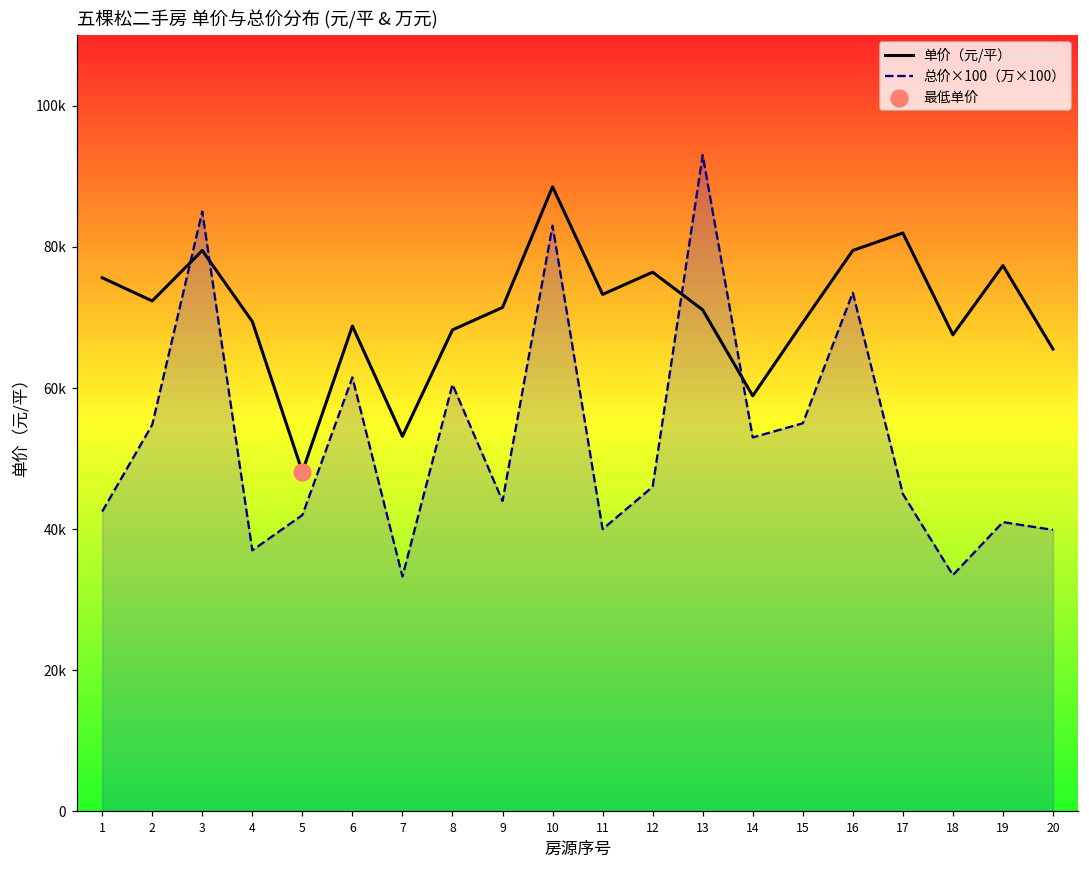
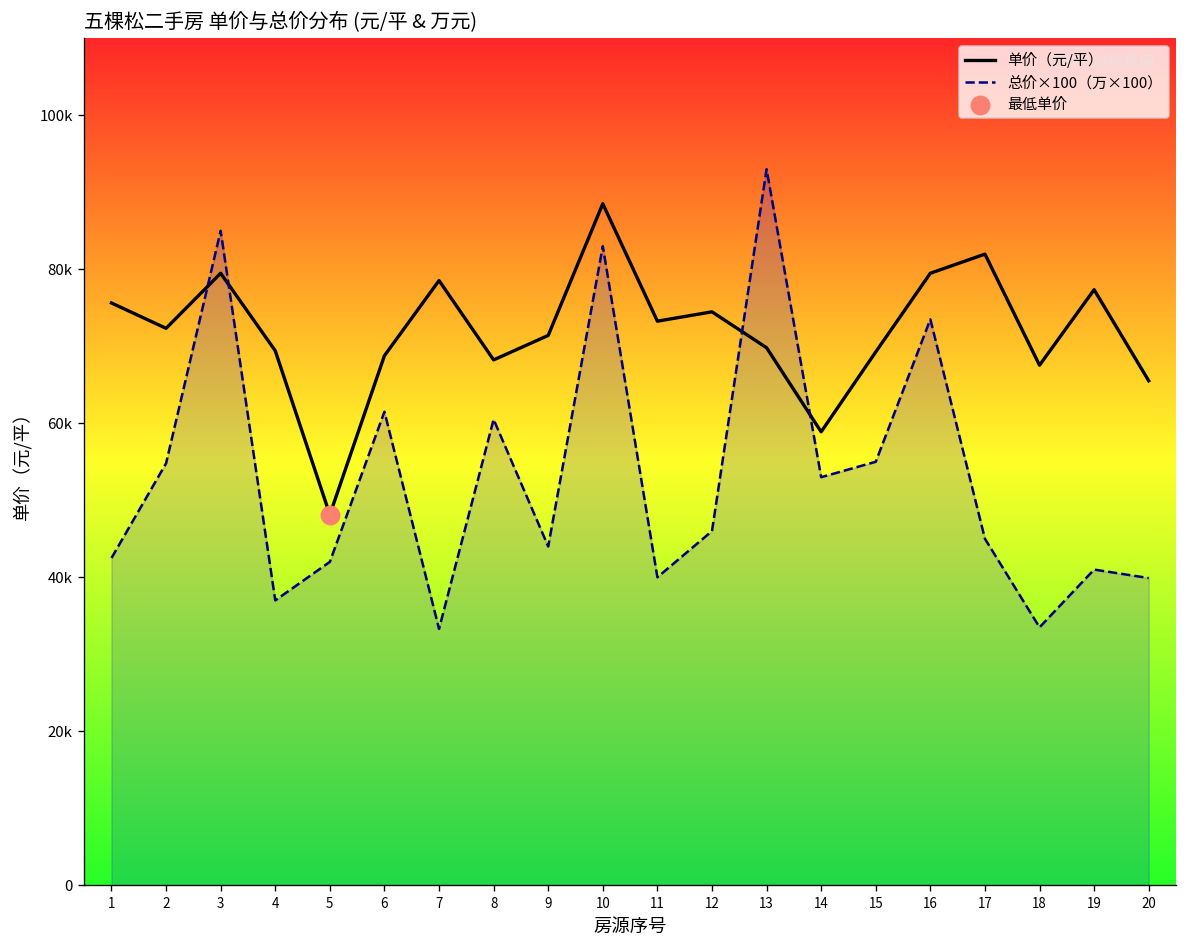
  {
    "单价（元/平）": {
      "1": 76000,
      "2": 72000,
      "3": 79000,
      "4": 69000,
      "6": 69000,
-     "7": 53000,
+     "7": 79000,
      "8": 68000,
      "9": 71000,
      "10": 89000,
      "11": 73000,
-     "12": 76000,
-     "13": 71000,
+     "12": 74000,
+     "13": 70000,
      "14": 59000,
      "15": 69000,
      "16": 79000,
      "17": 82000,
      "18": 68000,
      "19": 77000,
      "20": 66000
    },
    "总价×100（万×100）": {
      "1": 43000,
      "2": 55000,
      "3": 85000,
      "4": 37000,
      "5": 42000,
      "6": 62000,
      "7": 33000,
      "8": 61000,
      "9": 44000,
      "10": 83000,
      "11": 40000,
      "12": 46000,
      "13": 93000,
      "14": 53000,
      "15": 55000,
      "16": 74000,
      "17": 45000,
      "18": 34000,
      "19": 41000,
      "20": 40000
    }
  }
